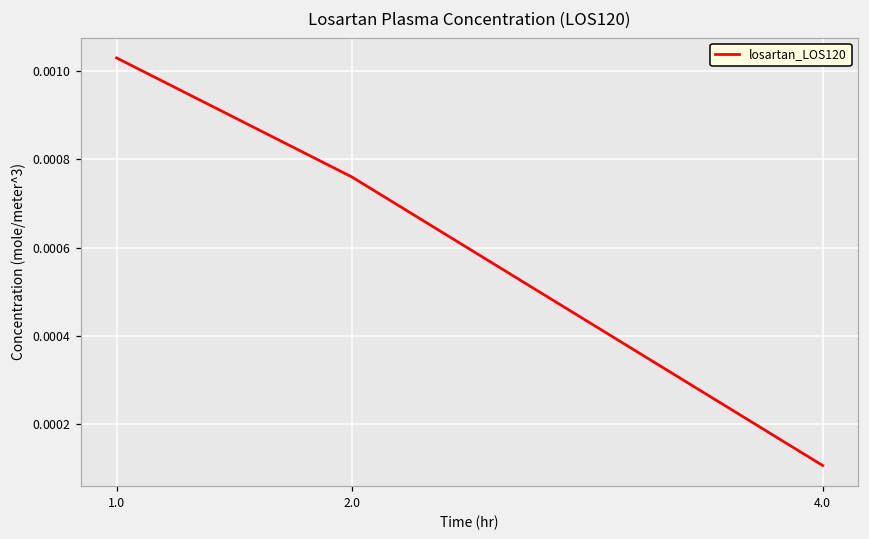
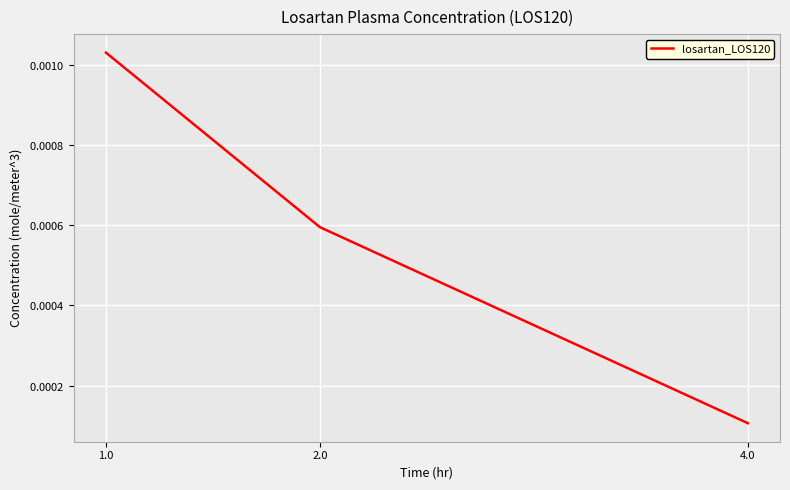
  {
    "1.0": 0.00103,
-   "2.0": 0.00076,
+   "2.0": 0.00059,
    "4.0": 0.00011
  }
